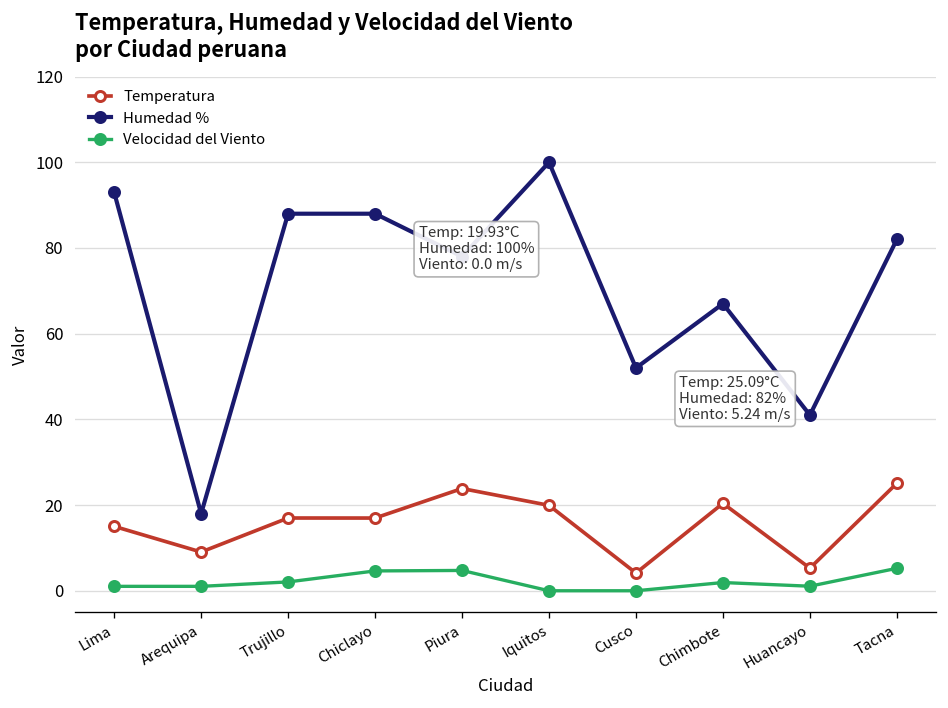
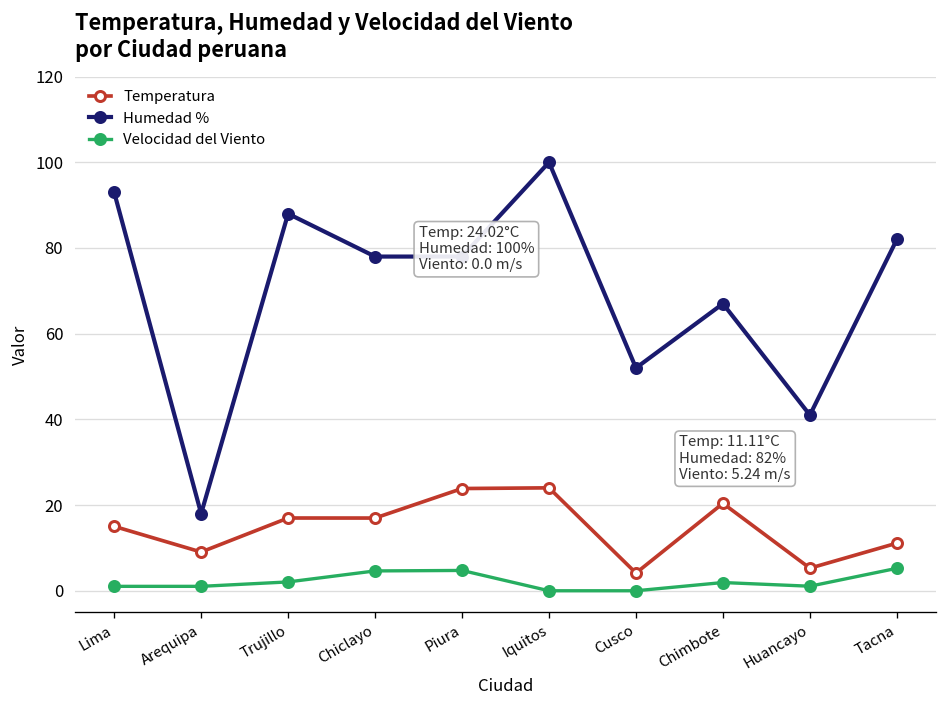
  {
    "Temperatura": {
-     "Iquitos": "19.93°C",
-     "Tacna": "25.09°C"
+     "Iquitos": "24.02°C",
+     "Tacna": "11.11°C"
    },
    "Humedad %": {
      "Lima": "93",
      "Arequipa": "18",
      "Trujillo": "88",
-     "Chiclayo": "88",
+     "Chiclayo": "78",
      "Iquitos": "100",
      "Cusco": "52",
      "Chimbote": "67",
      "Huancayo": "41",
      "Tacna": "82"
    },
    "Velocidad del Viento": {
      "Lima": "1",
      "Arequipa": "1",
      "Trujillo": "2",
      "Chiclayo": "5",
      "Piura": "5",
      "Iquitos": "0",
      "Cusco": "0",
      "Chimbote": "2",
      "Huancayo": "1",
      "Tacna": "5"
    }
  }
